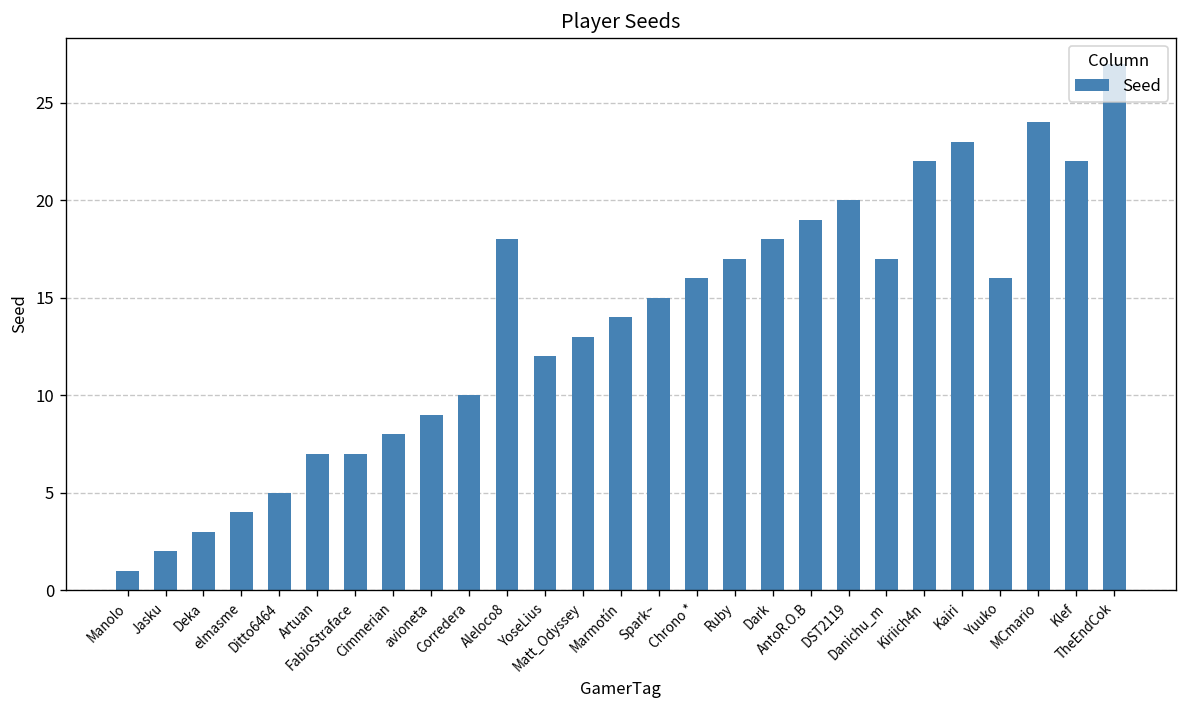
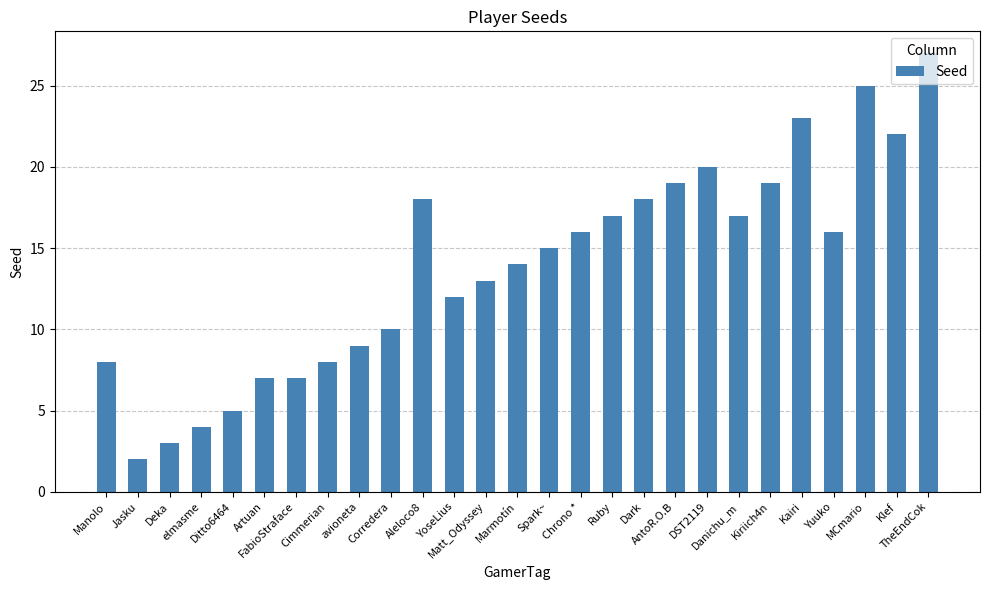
  {
-   "Manolo": 1,
+   "Manolo": 8,
    "Jasku": 2,
    "Deka": 3,
    "elmasme": 4,
    "Ditto6464": 5,
    "Artuan": 7,
    "FabioStraface": 7,
    "Cimmerian": 8,
    "avioneta": 9,
    "Corredera": 10,
    "Aleloco8": 18,
    "YoseLius": 12,
    "Matt_Odyssey": 13,
    "Marmotín": 14,
    "Spark~": 15,
    "Chrono *": 16,
    "Ruby": 17,
    "Dark": 18,
    "AntoR.O.B": 19,
    "DST2119": 20,
    "Danichu_m": 17,
-   "Kiriich4n": 22,
+   "Kiriich4n": 19,
    "Kairi": 23,
    "Yuuko": 16,
-   "MCmario": 24,
+   "MCmario": 25,
    "Klef": 22
  }
